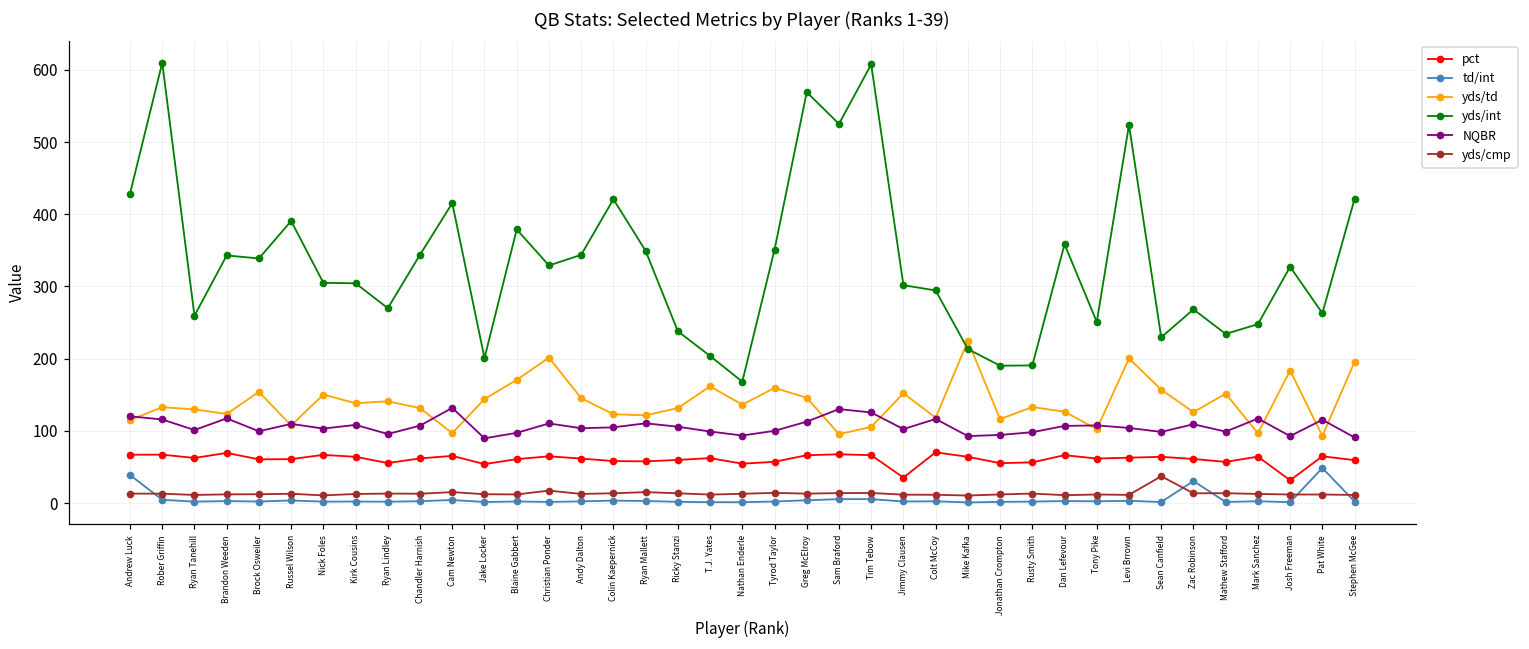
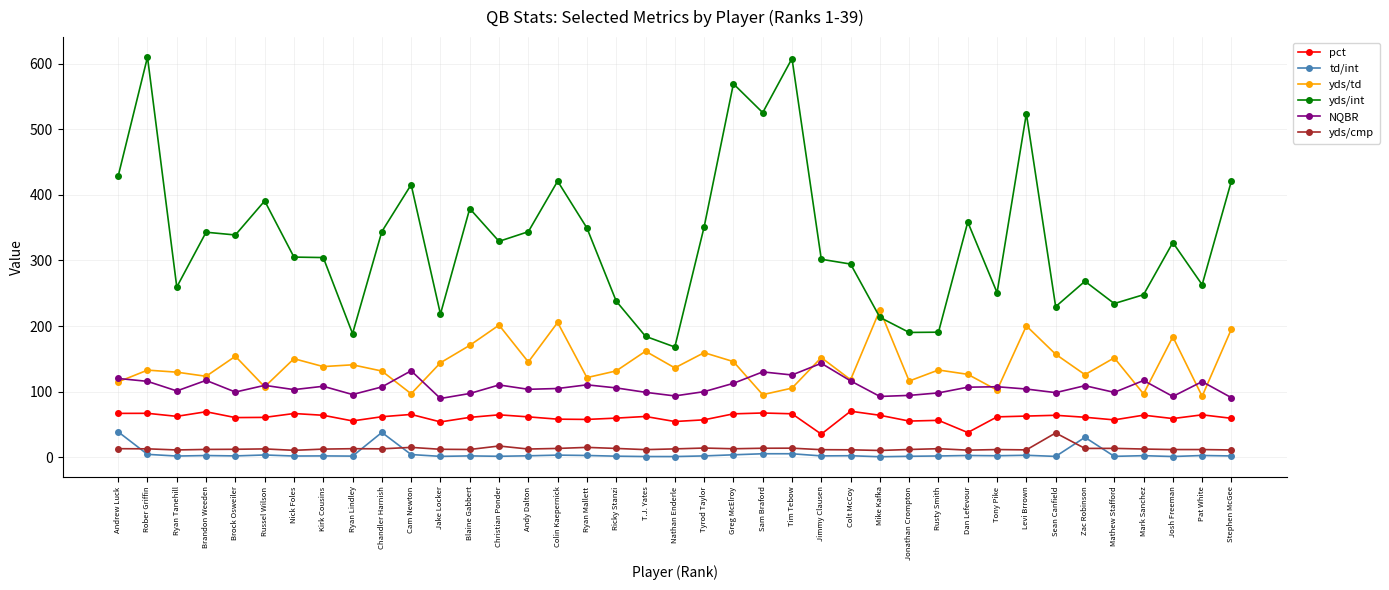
  {
    "pct": {
      "Andrew Luck": 70,
      "Rober Griffin": 70,
      "Ryan Tanehill": 60,
      "Brandon Weeden": 70,
      "Brock Osweiler": 60,
      "Russel Wilson": 60,
      "Nick Foles": 70,
      "Kirk Cousins": 60,
      "Ryan Lindley": 60,
      "Chandler Harnish": 60,
      "Cam Newton": 70,
      "Jake Locker": 50,
      "Blaine Gabbert": 60,
      "Christian Ponder": 60,
      "Andy Dalton": 60,
      "Colin Kaepernick": 60,
      "Ryan Mallett": 60,
      "Ricky Stanzi": 60,
      "T.J. Yates": 60,
      "Nathan Enderle": 50,
      "Tyrod Taylor": 60,
      "Greg McElroy": 70,
      "Sam Braford": 70,
      "Tim Tebow": 70,
      "Jimmy Clausen": 40,
      "Colt McCoy": 70,
      "Mike Kafka": 60,
      "Jonathan Crompton": 60,
      "Rusty Smith": 60,
-     "Dan Lefevour": 70,
+     "Dan Lefevour": 40,
      "Tony Pike": 60,
      "Levi Brrown": 60,
      "Sean Canfield": 60,
      "Zac Robinson": 60,
      "Mathew Stafford": 60,
      "Mark Sanchez": 60,
-     "Josh Freeman": 30,
+     "Josh Freeman": 60,
      "Pat White": 60,
      "Stephen McGee": 60
    },
    "td/int": {
      "Andrew Luck": 40,
      "Rober Griffin": 0,
      "Ryan Tanehill": 0,
      "Brandon Weeden": 0,
      "Brock Osweiler": 0,
      "Russel Wilson": 0,
      "Nick Foles": 0,
      "Kirk Cousins": 0,
      "Ryan Lindley": 0,
-     "Chandler Harnish": 0,
+     "Chandler Harnish": 40,
      "Cam Newton": 0,
      "Jake Locker": 0,
      "Blaine Gabbert": 0,
      "Christian Ponder": 0,
      "Andy Dalton": 0,
      "Colin Kaepernick": 0,
      "Ryan Mallett": 0,
      "Ricky Stanzi": 0,
      "T.J. Yates": 0,
      "Nathan Enderle": 0,
      "Tyrod Taylor": 0,
      "Greg McElroy": 0,
      "Sam Braford": 10,
      "Tim Tebow": 10,
      "Jimmy Clausen": 0,
      "Colt McCoy": 0,
      "Mike Kafka": 0,
      "Jonathan Crompton": 0,
      "Rusty Smith": 0,
      "Dan Lefevour": 0,
      "Tony Pike": 0,
      "Levi Brrown": 0,
      "Sean Canfield": 0,
      "Zac Robinson": 30,
      "Mathew Stafford": 0,
      "Mark Sanchez": 0,
      "Josh Freeman": 0,
-     "Pat White": 50,
+     "Pat White": 0,
      "Stephen McGee": 0
    },
    "yds/td": {
      "Andrew Luck": 120,
      "Rober Griffin": 130,
      "Ryan Tanehill": 130,
      "Brandon Weeden": 120,
      "Brock Osweiler": 150,
      "Nick Foles": 150,
      "Kirk Cousins": 140,
      "Ryan Lindley": 140,
      "Chandler Harnish": 130,
      "Cam Newton": 100,
      "Jake Locker": 140,
      "Blaine Gabbert": 170,
      "Christian Ponder": 200,
      "Andy Dalton": 150,
-     "Colin Kaepernick": 120,
+     "Colin Kaepernick": 210,
      "Ryan Mallett": 120,
      "Ricky Stanzi": 130,
      "T.J. Yates": 160,
      "Nathan Enderle": 140,
      "Tyrod Taylor": 160,
      "Greg McElroy": 150,
      "Sam Braford": 100,
      "Tim Tebow": 110,
      "Jimmy Clausen": 150,
      "Mike Kafka": 220,
      "Jonathan Crompton": 120,
      "Rusty Smith": 130,
      "Dan Lefevour": 130,
      "Tony Pike": 100,
      "Levi Brrown": 200,
      "Sean Canfield": 160,
      "Zac Robinson": 130,
      "Mathew Stafford": 150,
      "Mark Sanchez": 100,
      "Josh Freeman": 180,
      "Pat White": 90,
      "Stephen McGee": 200
    },
    "yds/int": {
      "Andrew Luck": 430,
      "Rober Griffin": 610,
      "Ryan Tanehill": 260,
      "Brandon Weeden": 340,
      "Brock Osweiler": 340,
      "Russel Wilson": 390,
      "Nick Foles": 310,
      "Kirk Cousins": 300,
-     "Ryan Lindley": 270,
+     "Ryan Lindley": 190,
      "Chandler Harnish": 340,
      "Cam Newton": 420,
-     "Jake Locker": 200,
+     "Jake Locker": 220,
      "Blaine Gabbert": 380,
      "Christian Ponder": 330,
      "Andy Dalton": 340,
      "Colin Kaepernick": 420,
      "Ryan Mallett": 350,
      "Ricky Stanzi": 240,
-     "T.J. Yates": 200,
+     "T.J. Yates": 180,
      "Nathan Enderle": 170,
      "Tyrod Taylor": 350,
      "Greg McElroy": 570,
      "Sam Braford": 530,
      "Tim Tebow": 610,
      "Jimmy Clausen": 300,
      "Colt McCoy": 290,
      "Mike Kafka": 210,
      "Jonathan Crompton": 190,
      "Rusty Smith": 190,
      "Dan Lefevour": 360,
      "Tony Pike": 250,
      "Levi Brrown": 520,
      "Sean Canfield": 230,
      "Zac Robinson": 270,
      "Mathew Stafford": 230,
      "Mark Sanchez": 250,
      "Josh Freeman": 330,
      "Pat White": 260,
      "Stephen McGee": 420
    },
    "NQBR": {
      "Andrew Luck": 120,
      "Rober Griffin": 120,
      "Ryan Tanehill": 100,
      "Brandon Weeden": 120,
      "Brock Osweiler": 100,
      "Nick Foles": 100,
      "Kirk Cousins": 110,
      "Ryan Lindley": 100,
      "Chandler Harnish": 110,
      "Cam Newton": 130,
      "Jake Locker": 90,
      "Blaine Gabbert": 100,
      "Christian Ponder": 110,
      "Andy Dalton": 100,
      "Colin Kaepernick": 100,
      "Ryan Mallett": 110,
      "Ricky Stanzi": 110,
      "T.J. Yates": 100,
      "Nathan Enderle": 90,
      "Tyrod Taylor": 100,
      "Greg McElroy": 110,
      "Sam Braford": 130,
      "Tim Tebow": 130,
-     "Jimmy Clausen": 100,
+     "Jimmy Clausen": 140,
      "Mike Kafka": 90,
      "Jonathan Crompton": 90,
      "Rusty Smith": 100,
      "Dan Lefevour": 110,
      "Tony Pike": 110,
      "Levi Brrown": 100,
      "Sean Canfield": 100,
      "Zac Robinson": 110,
      "Mathew Stafford": 100,
      "Mark Sanchez": 120,
      "Josh Freeman": 90,
      "Pat White": 120,
      "Stephen McGee": 90
    }
  }
